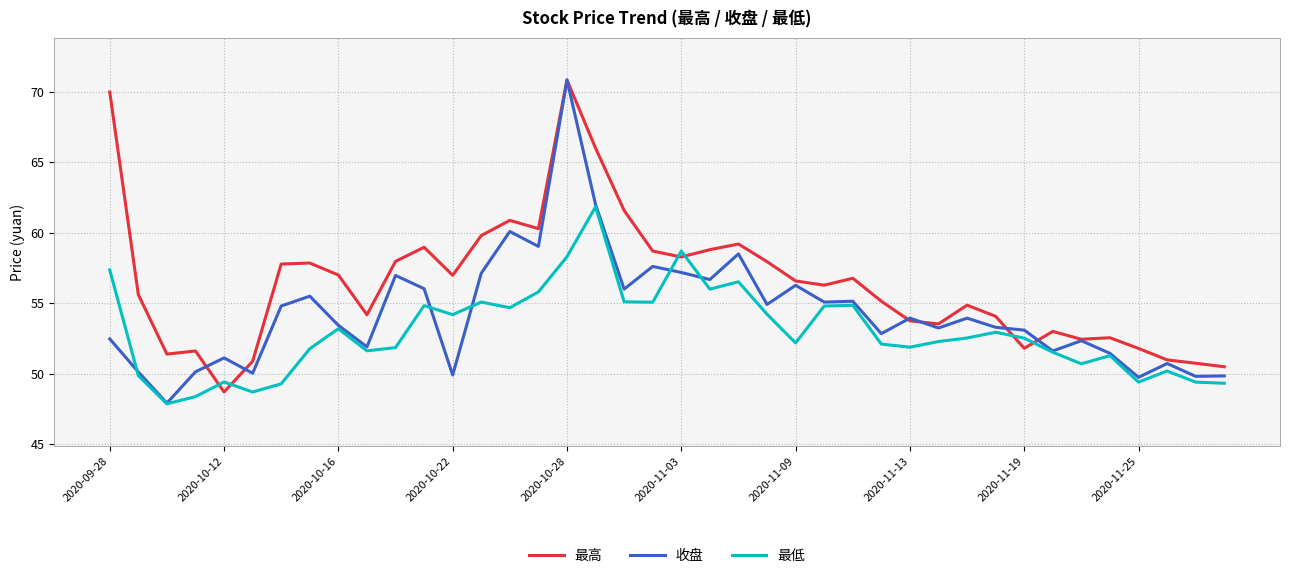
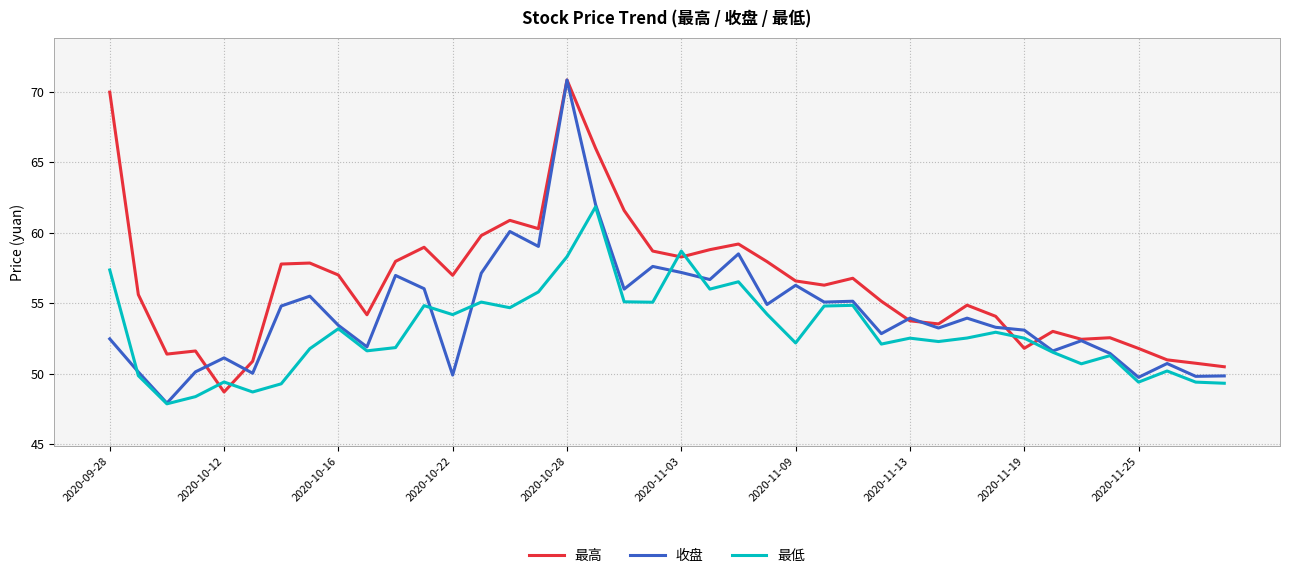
  {
    "最高": {
      "2020-09-28": 70.0,
      "2020-10-12": 48.7,
      "2020-10-16": 57.0,
      "2020-10-22": 57.0,
      "2020-11-03": 58.3,
      "2020-11-09": 56.6,
      "2020-11-13": 53.8,
      "2020-11-19": 51.8,
      "2020-11-25": 51.8
    },
    "收盘": {
      "2020-09-28": 52.5,
      "2020-10-12": 51.1,
      "2020-10-16": 53.4,
      "2020-10-22": 49.9,
      "2020-11-03": 57.2,
      "2020-11-09": 56.3,
      "2020-11-13": 53.9,
      "2020-11-19": 53.1,
      "2020-11-25": 49.7
    },
    "最低": {
      "2020-09-28": 57.4,
      "2020-10-12": 49.4,
      "2020-10-16": 53.2,
      "2020-10-22": 54.2,
      "2020-10-28": 58.3,
      "2020-11-03": 58.7,
      "2020-11-09": 52.2,
-     "2020-11-13": 51.9,
+     "2020-11-13": 52.5,
      "2020-11-19": 52.5,
      "2020-11-25": 49.4
    }
  }
